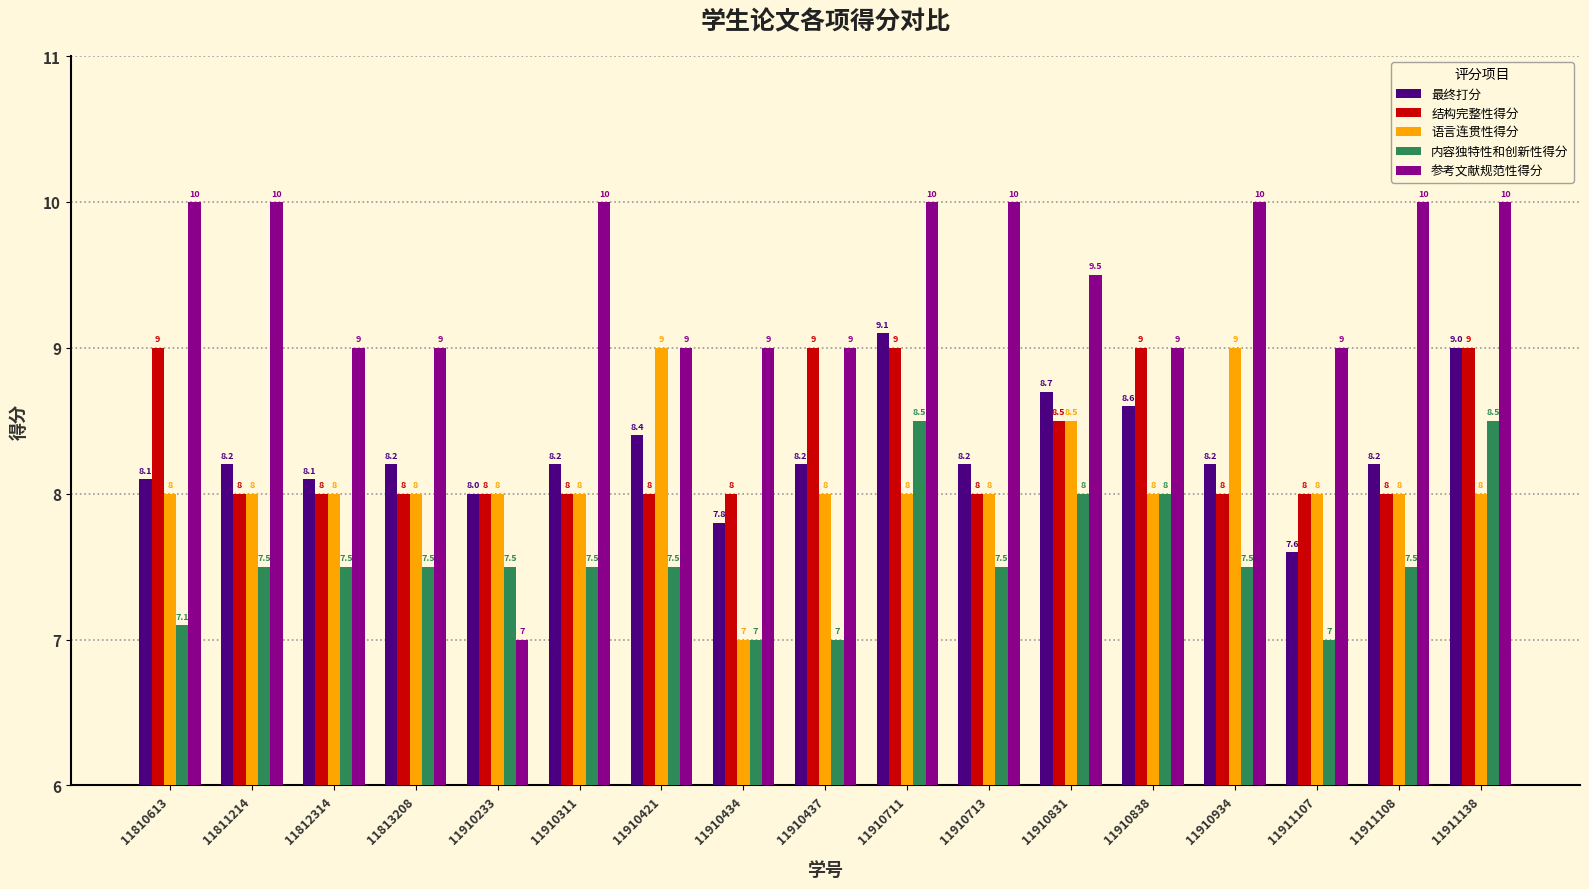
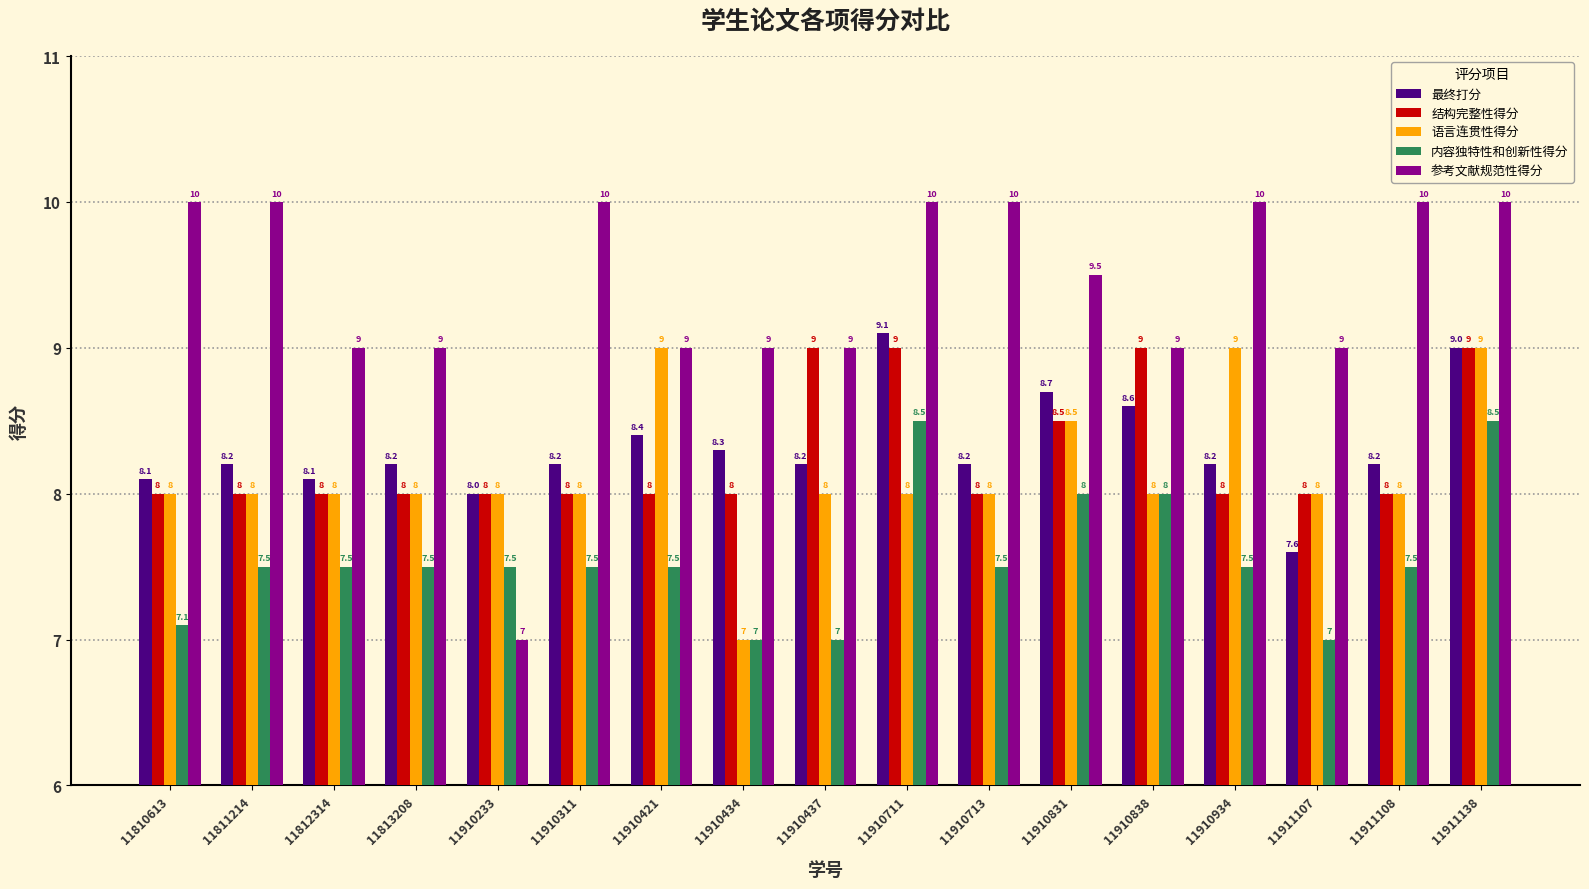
  {
    "最终打分": {
      "11810613": 8.1,
      "11811214": 8.2,
      "11812314": 8.1,
      "11813208": 8.2,
      "11910233": 8.0,
      "11910311": 8.2,
      "11910421": 8.4,
-     "11910434": 7.8,
+     "11910434": 8.3,
      "11910437": 8.2,
      "11910711": 9.1,
      "11910713": 8.2,
      "11910831": 8.7,
      "11910838": 8.6,
      "11910934": 8.2,
      "11911107": 7.6,
      "11911108": 8.2,
      "11911138": 9.0
    },
    "结构完整性得分": {
-     "11810613": 9,
+     "11810613": 8,
      "11811214": 8,
      "11812314": 8,
      "11813208": 8,
      "11910233": 8,
      "11910311": 8,
      "11910421": 8,
      "11910434": 8,
      "11910437": 9,
      "11910711": 9,
      "11910713": 8,
      "11910831": 8.5,
      "11910838": 9,
      "11910934": 8,
      "11911107": 8,
      "11911108": 8,
      "11911138": 9
    },
    "语言连贯性得分": {
      "11810613": 8,
      "11811214": 8,
      "11812314": 8,
      "11813208": 8,
      "11910233": 8,
      "11910311": 8,
      "11910421": 9,
      "11910434": 7,
      "11910437": 8,
      "11910711": 8,
      "11910713": 8,
      "11910831": 8.5,
      "11910838": 8,
      "11910934": 9,
      "11911107": 8,
      "11911108": 8,
-     "11911138": 8
+     "11911138": 9
    },
    "内容独特性和创新性得分": {
      "11810613": 7.1,
      "11811214": 7.5,
      "11812314": 7.5,
      "11813208": 7.5,
      "11910233": 7.5,
      "11910311": 7.5,
      "11910421": 7.5,
      "11910434": 7,
      "11910437": 7,
      "11910711": 8.5,
      "11910713": 7.5,
      "11910831": 8,
      "11910838": 8,
      "11910934": 7.5,
      "11911107": 7,
      "11911108": 7.5,
      "11911138": 8.5
    },
    "参考文献规范性得分": {
      "11810613": 10,
      "11811214": 10,
      "11812314": 9,
      "11813208": 9,
      "11910233": 7,
      "11910311": 10,
      "11910421": 9,
      "11910434": 9,
      "11910437": 9,
      "11910711": 10,
      "11910713": 10,
      "11910831": 9.5,
      "11910838": 9,
      "11910934": 10,
      "11911107": 9,
      "11911108": 10,
      "11911138": 10
    }
  }
